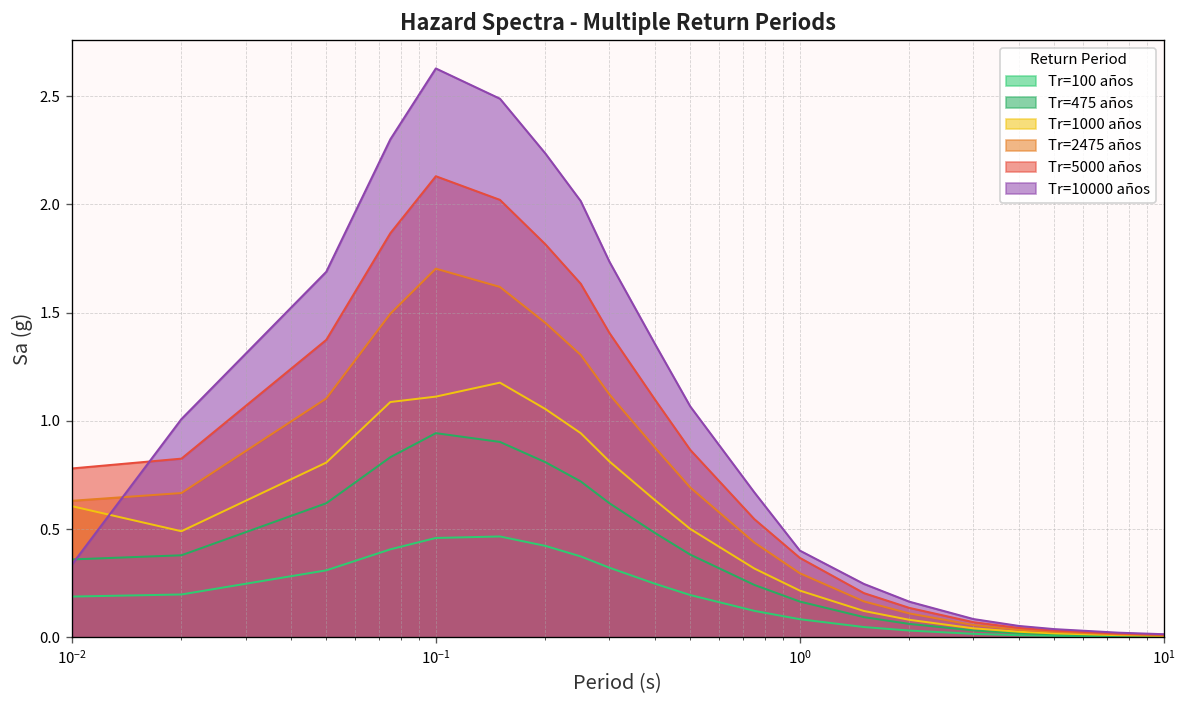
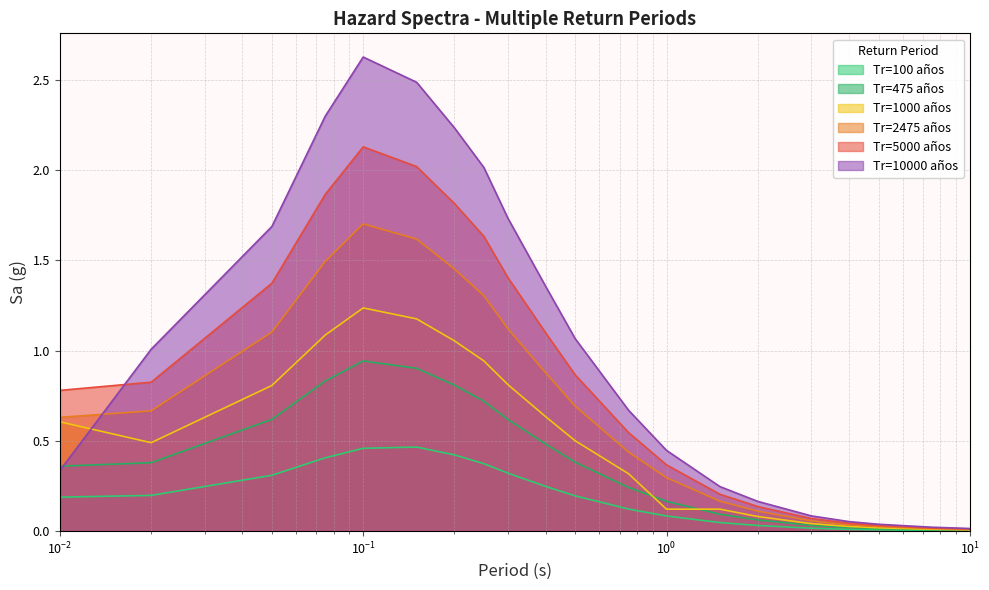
  {
    "Tr=1000 años": {
      "10^-2": 0.61,
-     "10^-1": 1.11,
-     "10^0": 0.22
+     "10^-1": 1.24,
+     "10^0": 0.12
    },
    "Tr=10000 años": {
      "10^-2": 0.34,
      "10^-1": 2.63,
-     "10^0": 0.40
+     "10^0": 0.45
    }
  }
